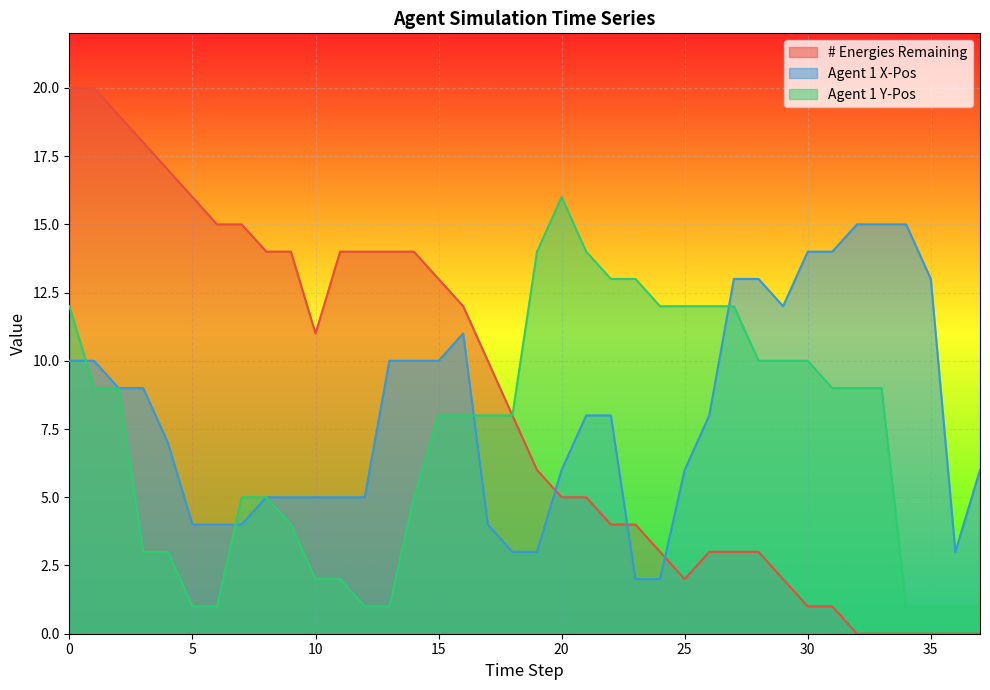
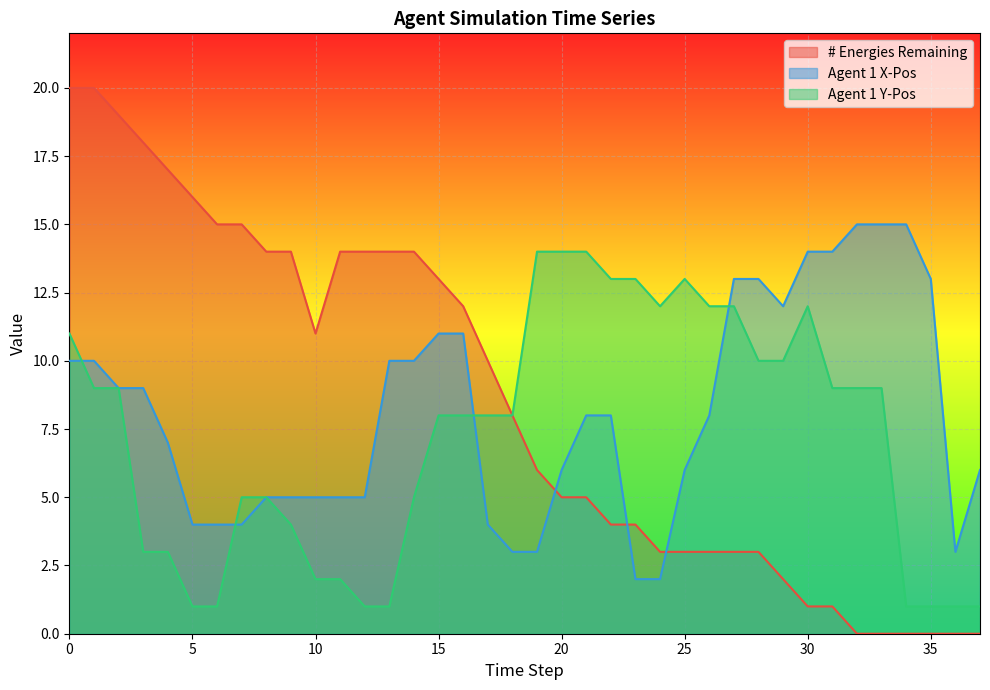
  {
    "# Energies Remaining": {
      "0": 20,
      "5": 16,
      "10": 11,
      "15": 13,
      "20": 5,
-     "25": 2,
+     "25": 3,
      "30": 1,
      "35": 0
    },
    "Agent 1 X-Pos": {
      "0": 10,
      "5": 4,
      "10": 5,
-     "15": 10,
+     "15": 11,
      "20": 6,
      "25": 6,
      "30": 14,
      "35": 13
    },
    "Agent 1 Y-Pos": {
-     "0": 12,
+     "0": 11,
      "5": 1,
      "10": 2,
      "15": 8,
-     "20": 16,
-     "25": 12,
-     "30": 10,
+     "20": 14,
+     "25": 13,
+     "30": 12,
      "35": 1
    }
  }
